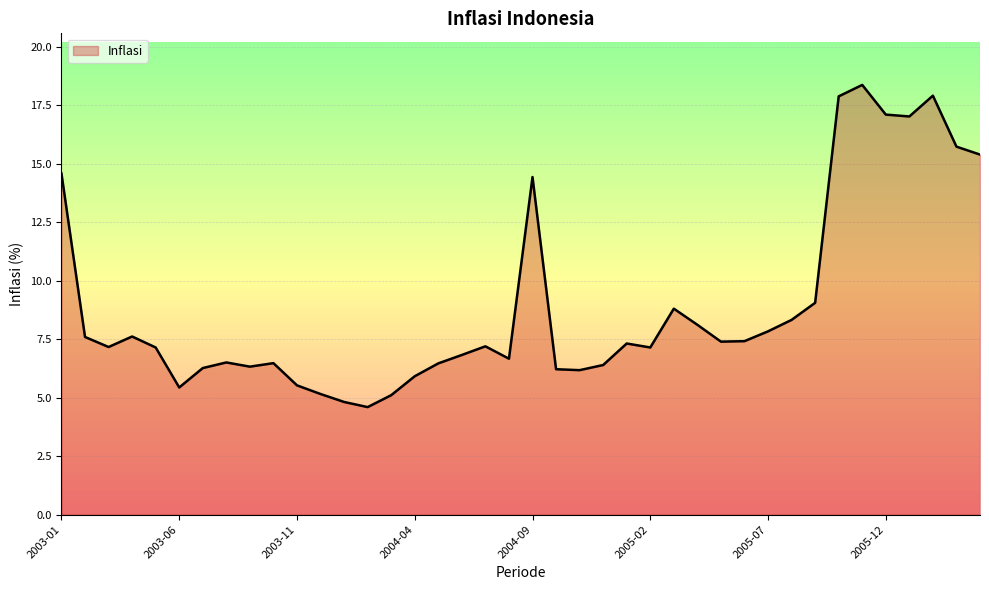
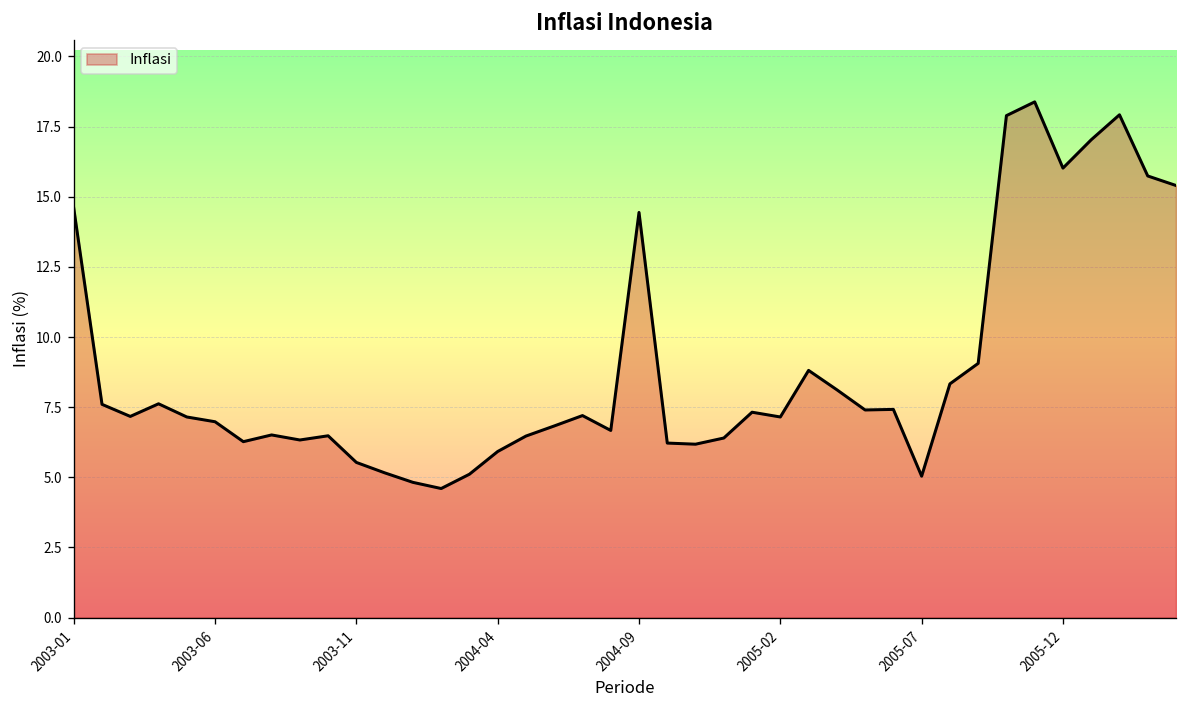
  {
    "2003-01": 14.6,
-   "2003-06": 5.4,
+   "2003-06": 7.0,
    "2003-11": 5.5,
    "2004-04": 5.9,
    "2004-09": 14.4,
    "2005-02": 7.2,
-   "2005-07": 7.8,
-   "2005-12": 17.1
+   "2005-07": 5.0,
+   "2005-12": 16.0
  }
